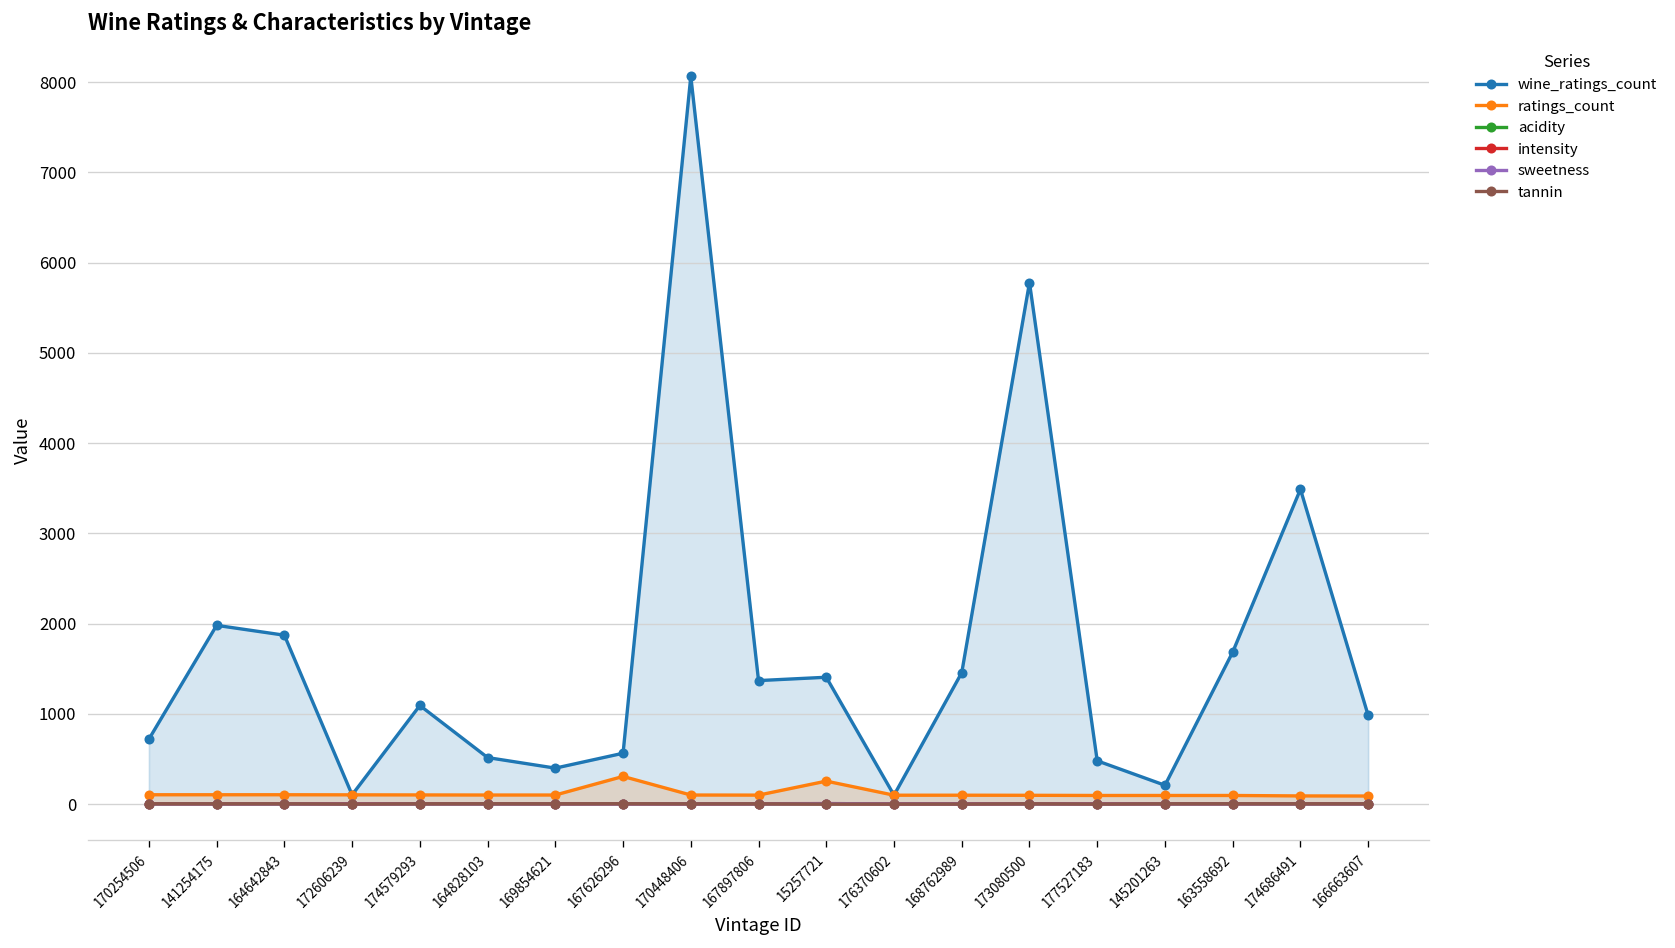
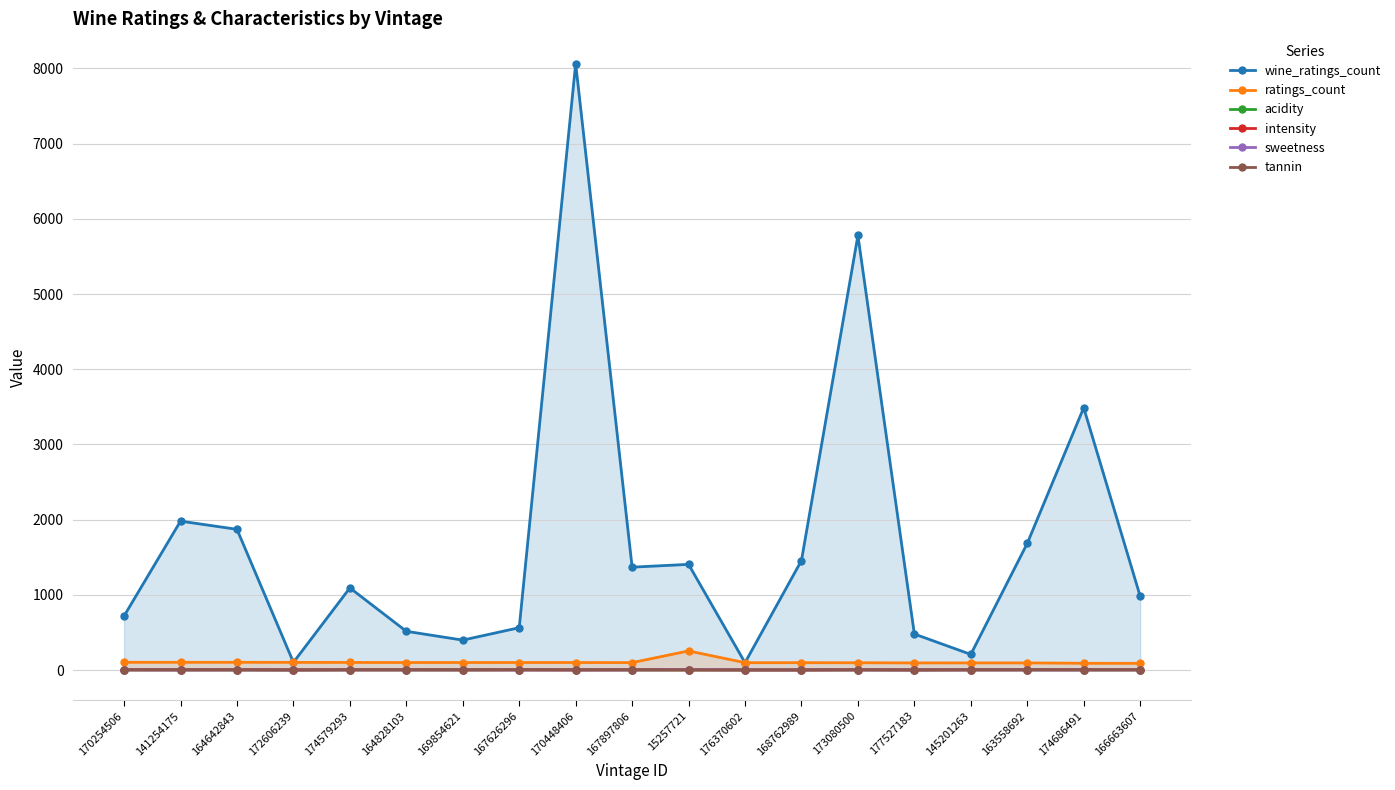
  {
    "wine_ratings_count": {
      "170254506": 700,
      "141254175": 2000,
      "164642843": 1900,
      "174579293": 1100,
      "164828103": 500,
      "169854621": 400,
      "167626296": 600,
      "170448406": 8100,
      "167897806": 1400,
      "15257721": 1400,
      "168762989": 1500,
      "173080500": 5800,
      "177527183": 500,
      "145201263": 200,
      "163558692": 1700,
      "174686491": 3500,
      "166663607": 1000
    },
    "ratings_count": {
      "170254506": 100,
      "141254175": 100,
      "164642843": 100,
      "174579293": 100,
      "164828103": 100,
      "169854621": 100,
-     "167626296": 300,
+     "167626296": 100,
      "170448406": 100,
      "167897806": 100,
      "15257721": 300,
      "168762989": 100,
      "173080500": 100,
      "177527183": 100,
      "145201263": 100,
      "163558692": 100,
      "174686491": 100,
      "166663607": 100
    },
    "tannin": {
      "170254506": 0,
      "141254175": 0,
      "164642843": 0,
      "172606239": 0,
      "174579293": 0,
      "164828103": 0,
      "169854621": 0,
      "167626296": 0,
      "170448406": 0,
      "167897806": 0,
      "15257721": 0,
      "176370602": 0,
      "168762989": 0,
      "173080500": 0,
      "177527183": 0,
      "145201263": 0,
      "163558692": 0,
      "174686491": 0,
      "166663607": 0
    }
  }
